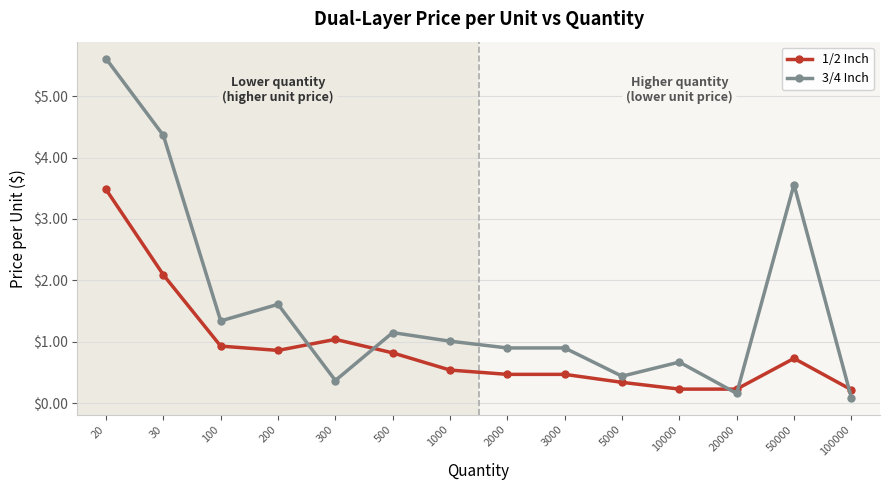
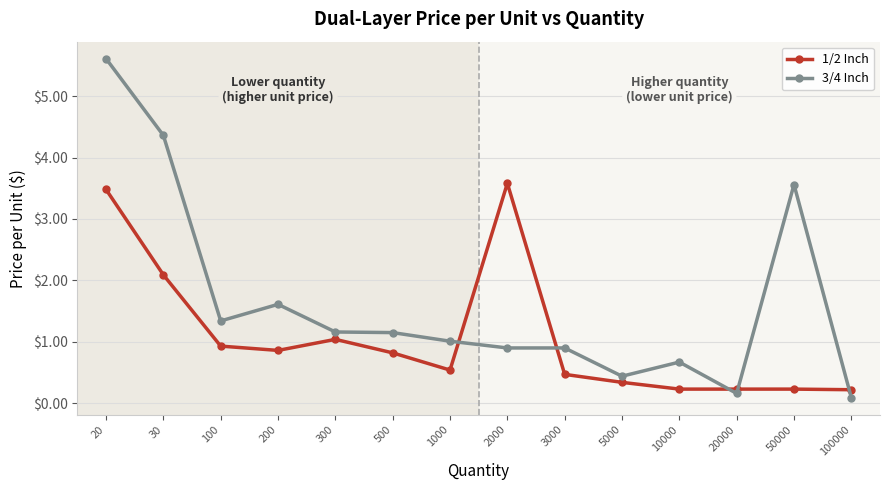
  {
    "1/2 Inch": {
      "20": "$3.5",
      "30": "$2.1",
      "100": "$0.9",
      "200": "$0.9",
      "300": "$1.0",
      "500": "$0.8",
      "1000": "$0.5",
-     "2000": "$0.5",
+     "2000": "$3.6",
      "3000": "$0.5",
      "5000": "$0.3",
      "10000": "$0.2",
      "20000": "$0.2",
-     "50000": "$0.7",
+     "50000": "$0.2",
      "100000": "$0.2"
    },
    "3/4 Inch": {
      "20": "$5.6",
      "30": "$4.4",
      "100": "$1.3",
      "200": "$1.6",
-     "300": "$0.4",
+     "300": "$1.2",
      "500": "$1.2",
      "1000": "$1.0",
      "2000": "$0.9",
      "3000": "$0.9",
      "5000": "$0.4",
      "10000": "$0.7",
      "20000": "$0.2",
      "50000": "$3.6",
      "100000": "$0.1"
    }
  }
